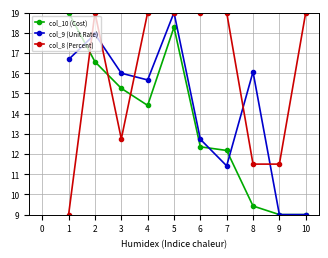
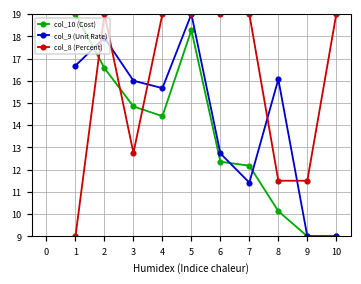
  {
    "col_10 (Cost)": {
      "1": 19.0,
      "2": 16.6,
-     "3": 15.3,
+     "3": 14.8,
      "4": 14.4,
      "5": 18.3,
      "6": 12.4,
      "7": 12.2,
-     "8": 9.4
+     "8": 10.1
    },
    "col_9 (Unit Rate)": {
      "1": 16.7,
      "3": 16.0,
      "4": 15.7,
      "6": 12.7,
      "7": 11.4,
      "8": 16.1
    },
    "col_8 (Percent)": {
      "1": 9.0,
      "2": 19.0,
      "3": 12.8,
      "4": 19.0,
      "6": 19.0,
      "7": 19.0,
      "8": 11.5,
      "9": 11.5,
      "10": 19.0
    }
  }
